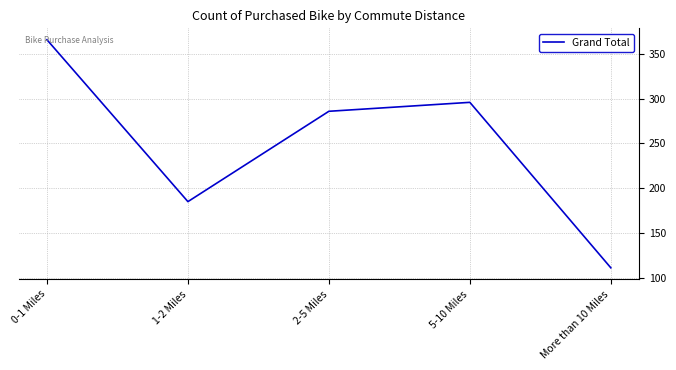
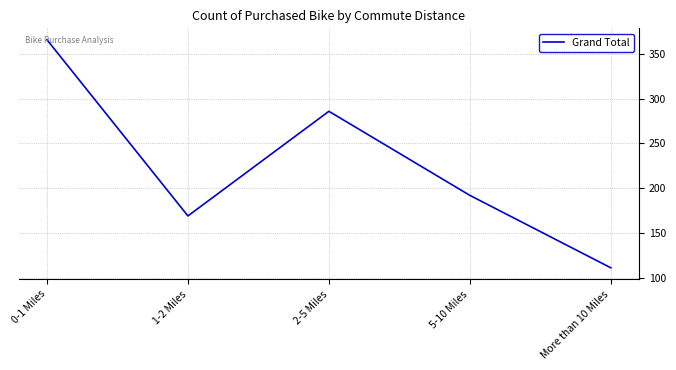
  {
    "0-1 Miles": 370,
-   "1-2 Miles": 190,
+   "1-2 Miles": 170,
    "2-5 Miles": 290,
-   "5-10 Miles": 300,
+   "5-10 Miles": 190,
    "More than 10 Miles": 110
  }
